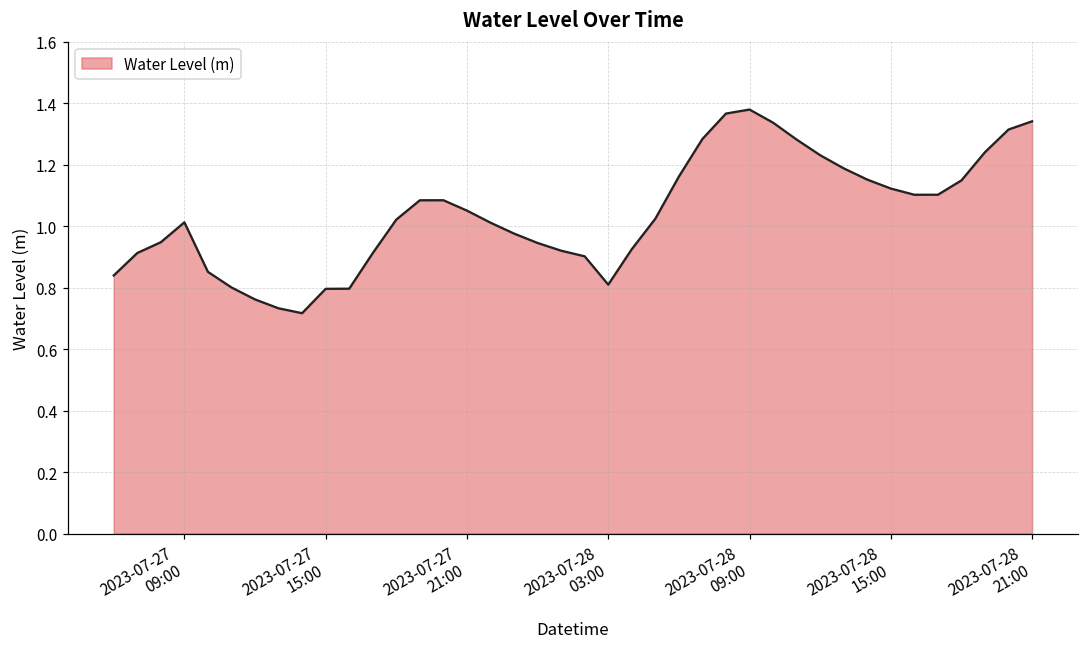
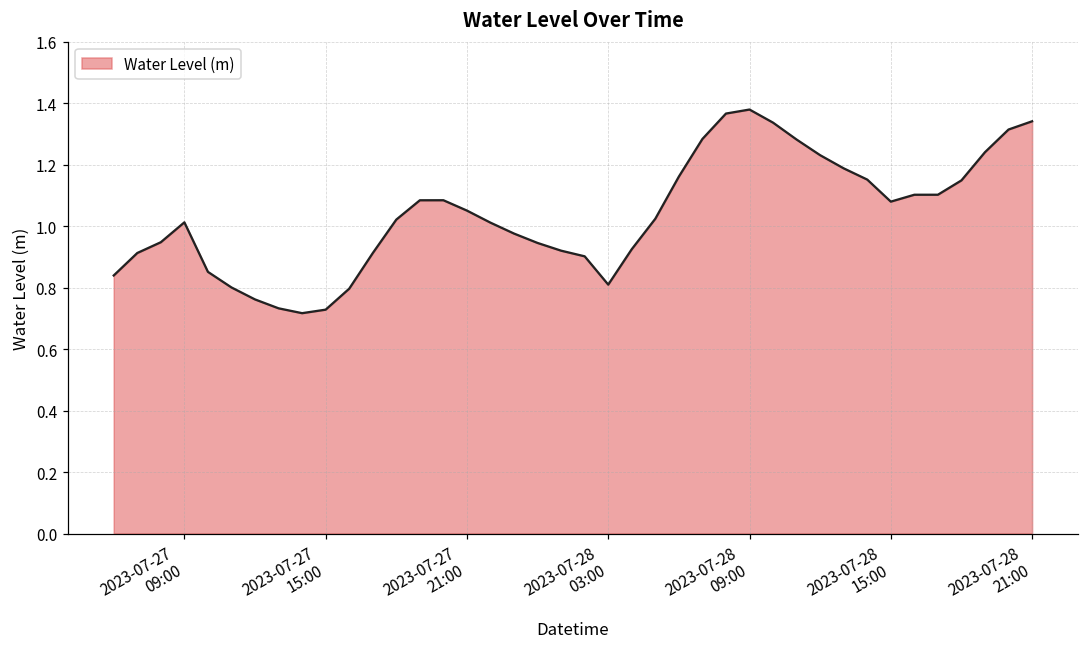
  {
    "2023-07-27 09:00": 1.01,
-   "2023-07-27 15:00": 0.80,
+   "2023-07-27 15:00": 0.73,
    "2023-07-27 21:00": 1.05,
    "2023-07-28 03:00": 0.81,
    "2023-07-28 09:00": 1.38,
-   "2023-07-28 15:00": 1.12,
+   "2023-07-28 15:00": 1.08,
    "2023-07-28 21:00": 1.34
  }
